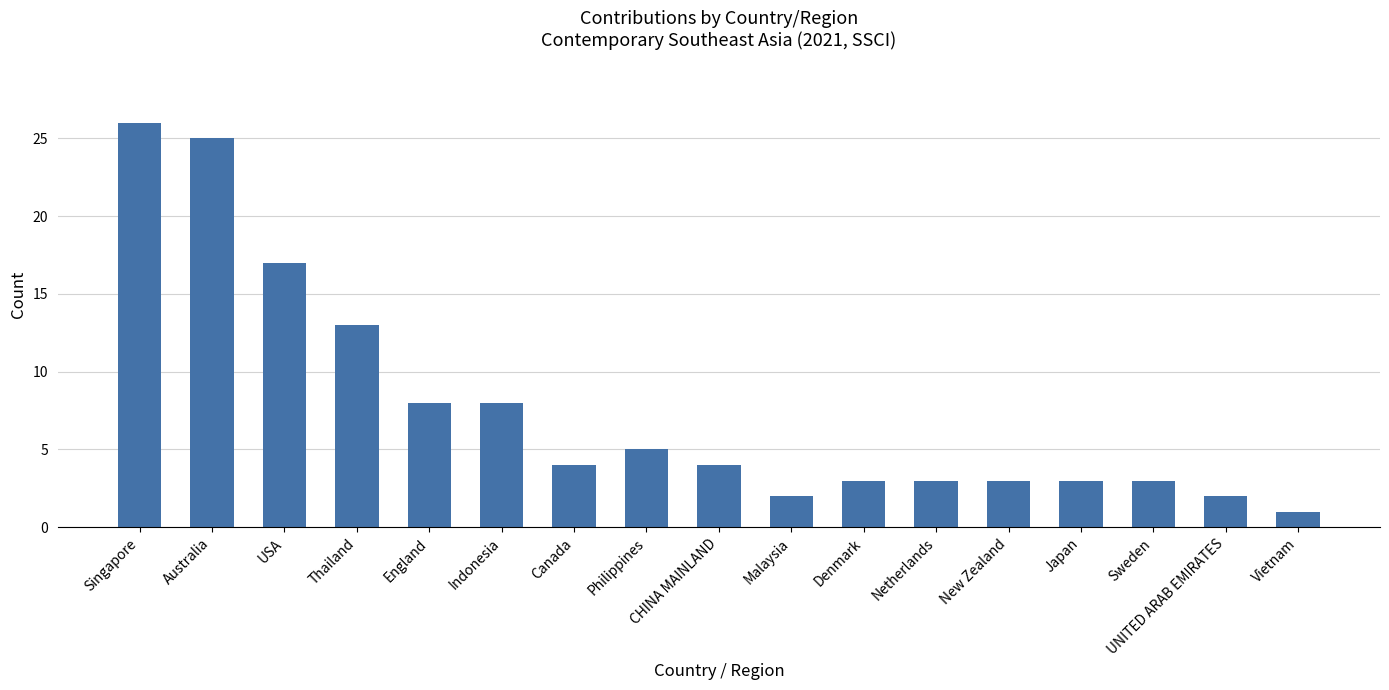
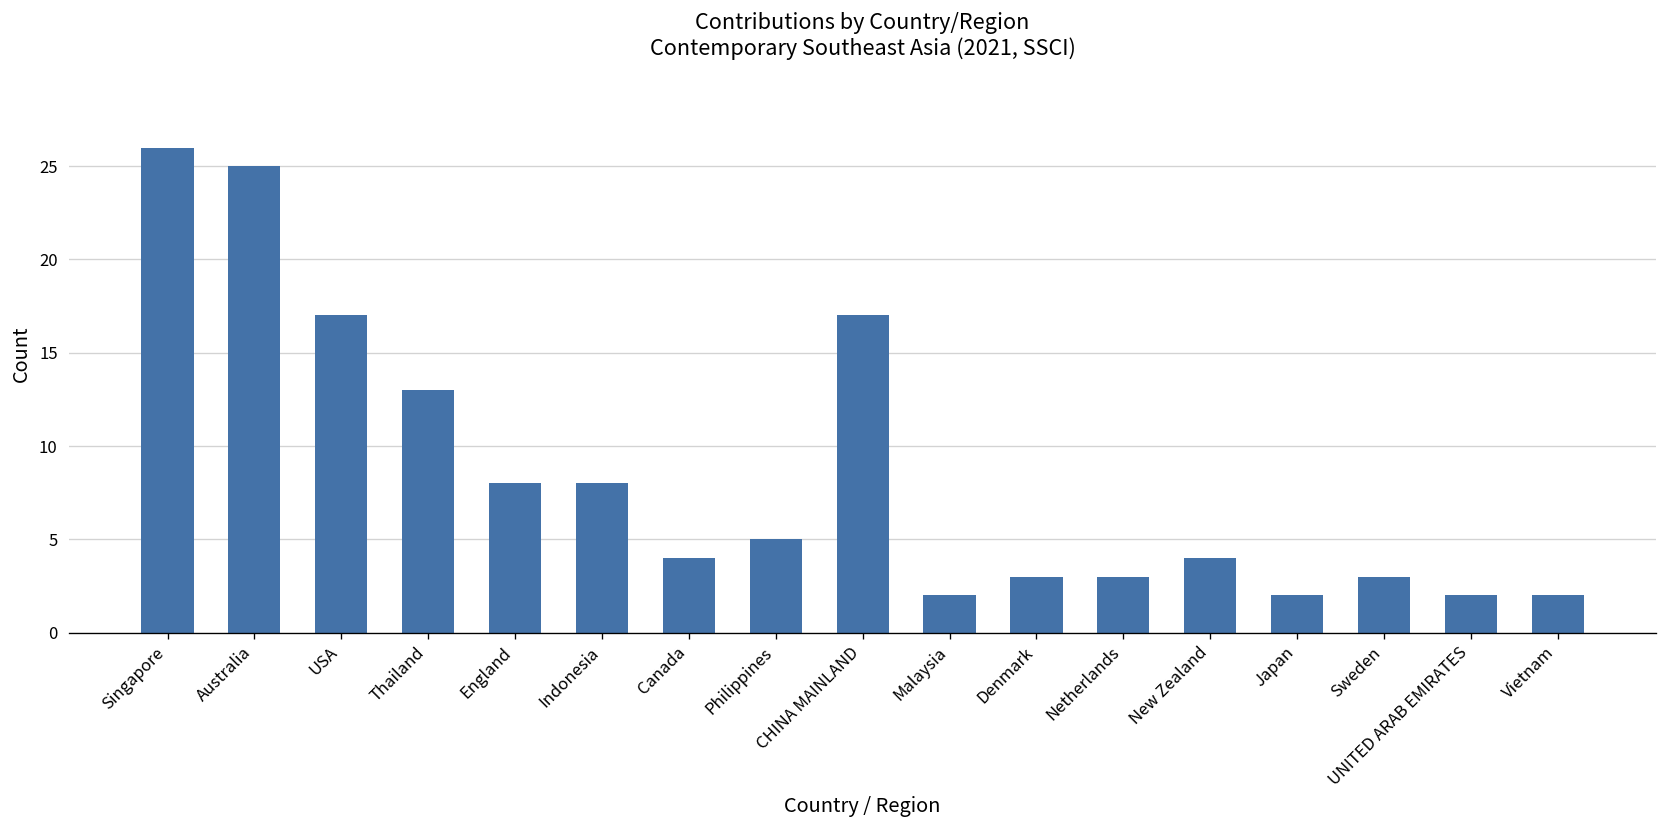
  {
    "Singapore": 26,
    "Australia": 25,
    "USA": 17,
    "Thailand": 13,
    "England": 8,
    "Indonesia": 8,
    "Canada": 4,
    "Philippines": 5,
-   "CHINA MAINLAND": 4,
+   "CHINA MAINLAND": 17,
    "Malaysia": 2,
    "Denmark": 3,
    "Netherlands": 3,
-   "New Zealand": 3,
-   "Japan": 3,
+   "New Zealand": 4,
+   "Japan": 2,
    "Sweden": 3,
    "UNITED ARAB EMIRATES": 2,
-   "Vietnam": 1
+   "Vietnam": 2
  }
